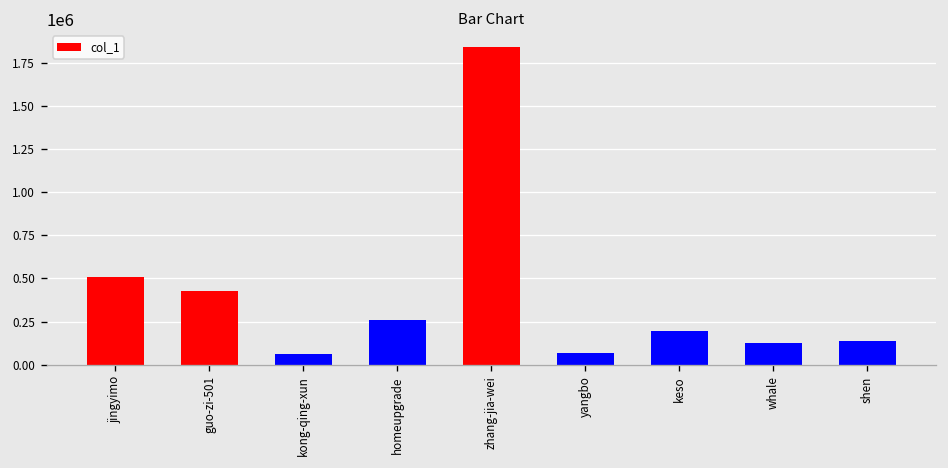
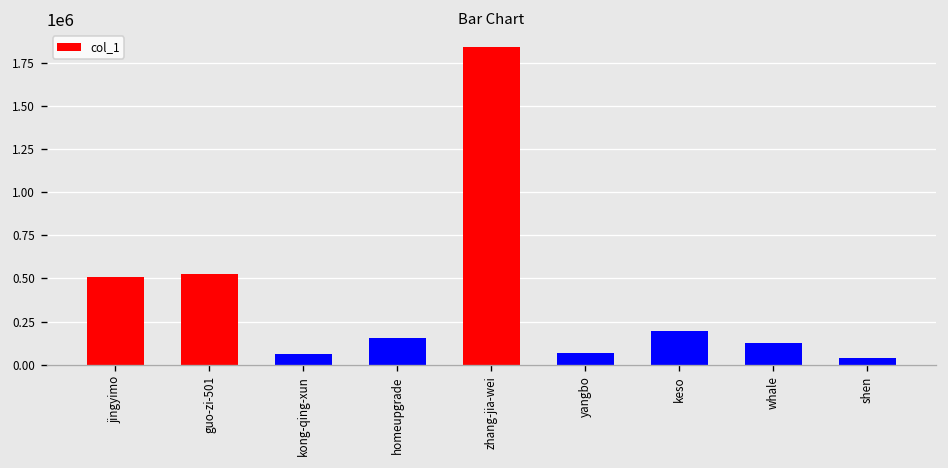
  {
    "jingyimo": 510000,
-   "guo-zi-501": 430000,
+   "guo-zi-501": 520000,
    "kong-qing-xun": 60000,
-   "homeupgrade": 260000,
+   "homeupgrade": 150000,
    "zhang-jia-wei": 1850000,
    "yangbo": 70000,
    "keso": 190000,
    "whale": 120000,
-   "shen": 130000
+   "shen": 40000
  }
